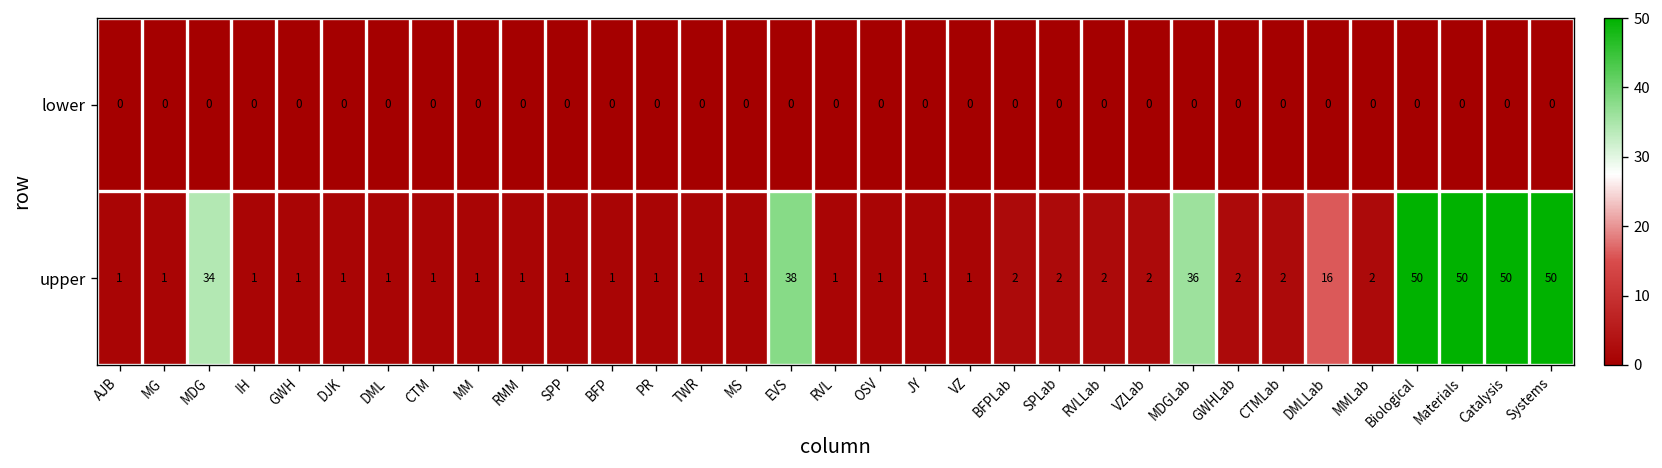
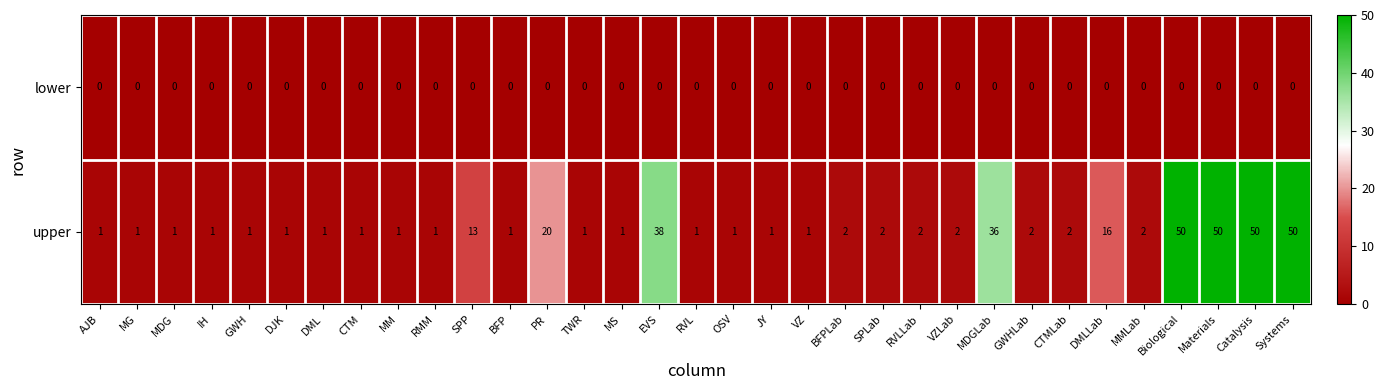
  {
    "lower": {
      "AJB": 0,
      "MG": 0,
      "MDG": 0,
      "IH": 0,
      "GWH": 0,
      "DJK": 0,
      "DML": 0,
      "CTM": 0,
      "MM": 0,
      "RMM": 0,
      "SPP": 0,
      "BFP": 0,
      "PR": 0,
      "TWR": 0,
      "MS": 0,
      "EVS": 0,
      "RVL": 0,
      "OSV": 0,
      "JY": 0,
      "VZ": 0,
      "BFPLab": 0,
      "SPLab": 0,
      "RVLLab": 0,
      "VZLab": 0,
      "MDGLab": 0,
      "GWHLab": 0,
      "CTMLab": 0,
      "DMLLab": 0,
      "MMLab": 0,
      "Biological": 0,
      "Materials": 0,
      "Catalysis": 0,
      "Systems": 0
    },
    "upper": {
      "AJB": 1,
      "MG": 1,
-     "MDG": 34,
+     "MDG": 1,
      "IH": 1,
      "GWH": 1,
      "DJK": 1,
      "DML": 1,
      "CTM": 1,
      "MM": 1,
      "RMM": 1,
-     "SPP": 1,
+     "SPP": 13,
      "BFP": 1,
-     "PR": 1,
+     "PR": 20,
      "TWR": 1,
      "MS": 1,
      "EVS": 38,
      "RVL": 1,
      "OSV": 1,
      "JY": 1,
      "VZ": 1,
      "BFPLab": 2,
      "SPLab": 2,
      "RVLLab": 2,
      "VZLab": 2,
      "MDGLab": 36,
      "GWHLab": 2,
      "CTMLab": 2,
      "DMLLab": 16,
      "MMLab": 2,
      "Biological": 50,
      "Materials": 50,
      "Catalysis": 50,
      "Systems": 50
    }
  }
